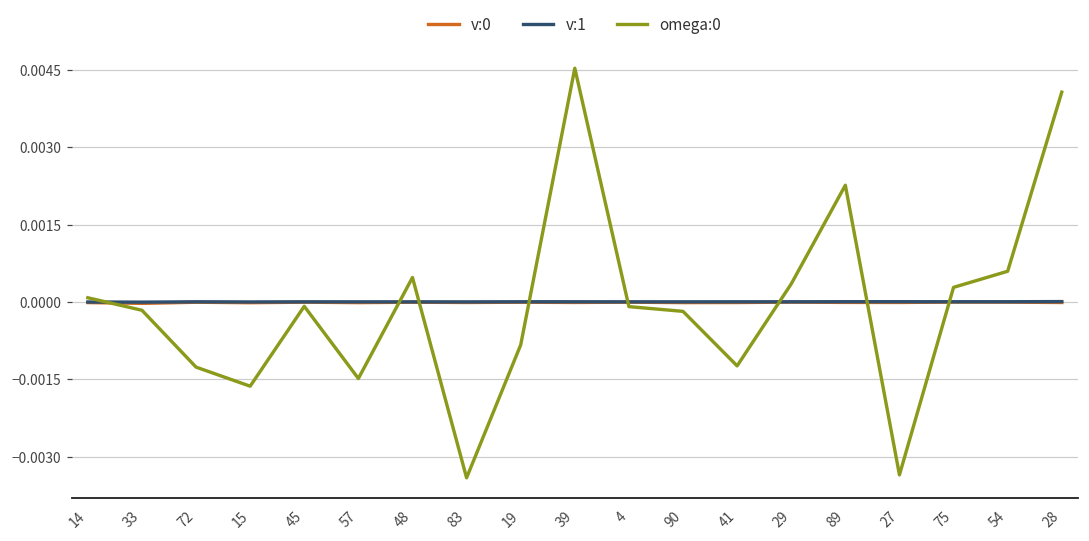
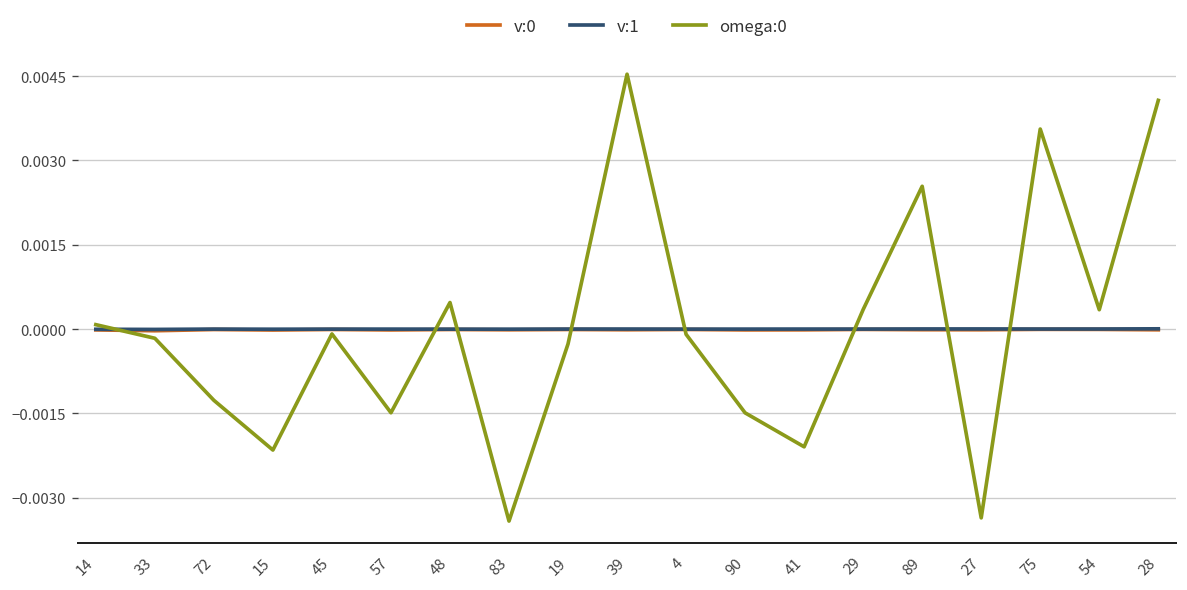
  {
    "omega:0": {
      "14": 0.0001,
      "33": -0.0002,
      "72": -0.0013,
-     "15": -0.0016,
+     "15": -0.0022,
      "45": -0.0001,
      "57": -0.0015,
      "48": 0.0005,
      "83": -0.0034,
-     "19": -0.0008,
+     "19": -0.0003,
      "39": 0.0045,
      "4": -0.0001,
-     "90": -0.0002,
-     "41": -0.0012,
+     "90": -0.0015,
+     "41": -0.0021,
      "29": 0.0003,
-     "89": 0.0023,
+     "89": 0.0025,
      "27": -0.0034,
-     "75": 0.0003,
-     "54": 0.0006,
+     "75": 0.0036,
+     "54": 0.0003,
      "28": 0.0041
    }
  }
